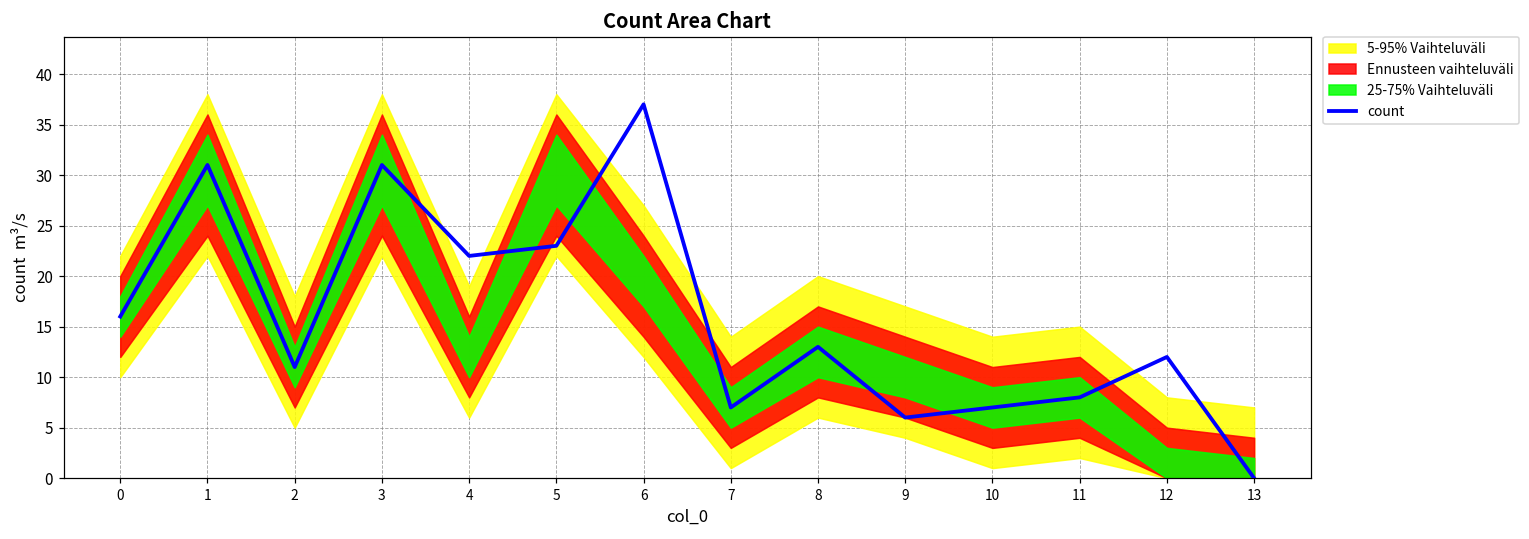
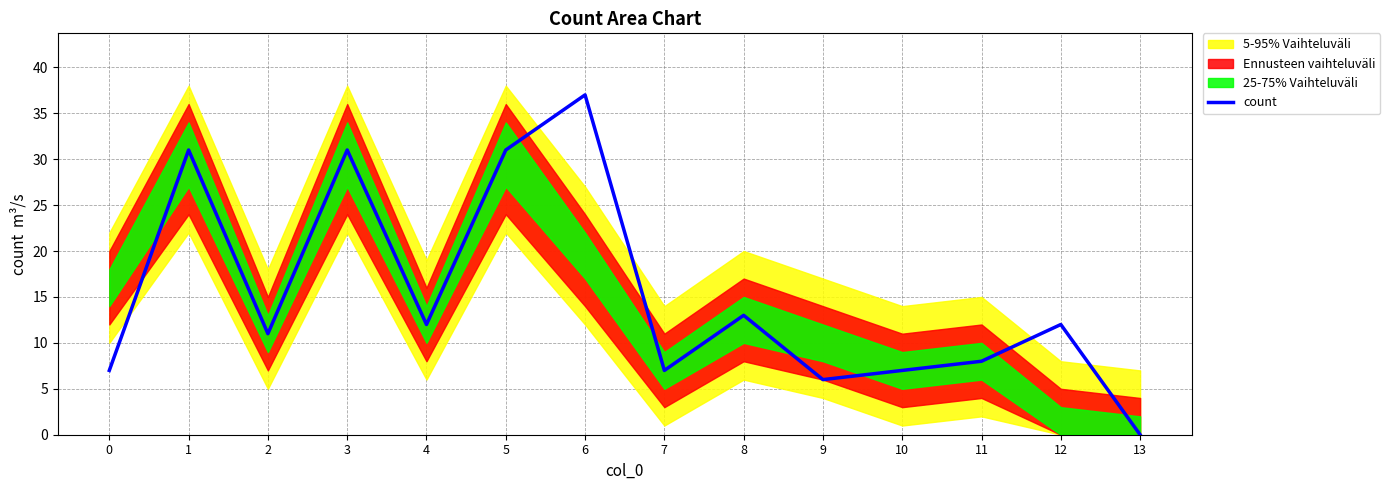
  {
    "count": {
-     "0": 16,
+     "0": 7,
      "1": 31,
      "2": 11,
      "3": 31,
-     "4": 22,
-     "5": 23,
+     "4": 12,
+     "5": 31,
      "6": 37,
      "7": 7,
      "8": 13,
      "9": 6,
      "10": 7,
      "11": 8,
      "12": 12,
      "13": 0
    }
  }
